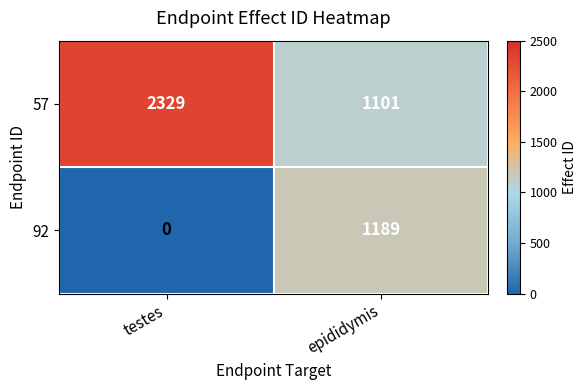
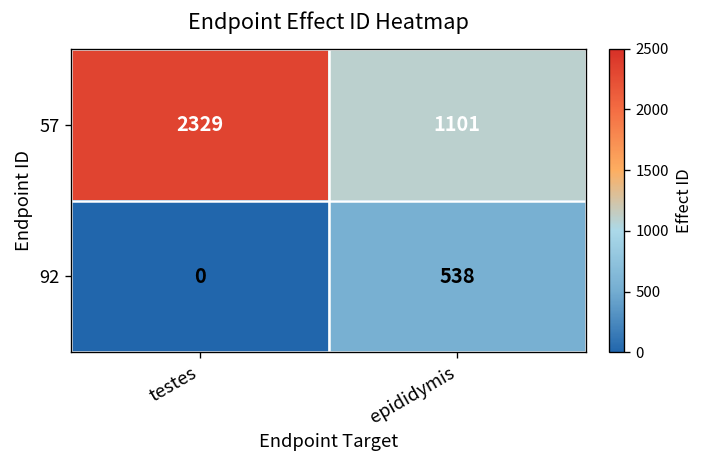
  {
    "57": {
      "testes": 2329,
      "epididymis": 1101
    },
    "92": {
      "testes": 0,
-     "epididymis": 1189
+     "epididymis": 538
    }
  }
